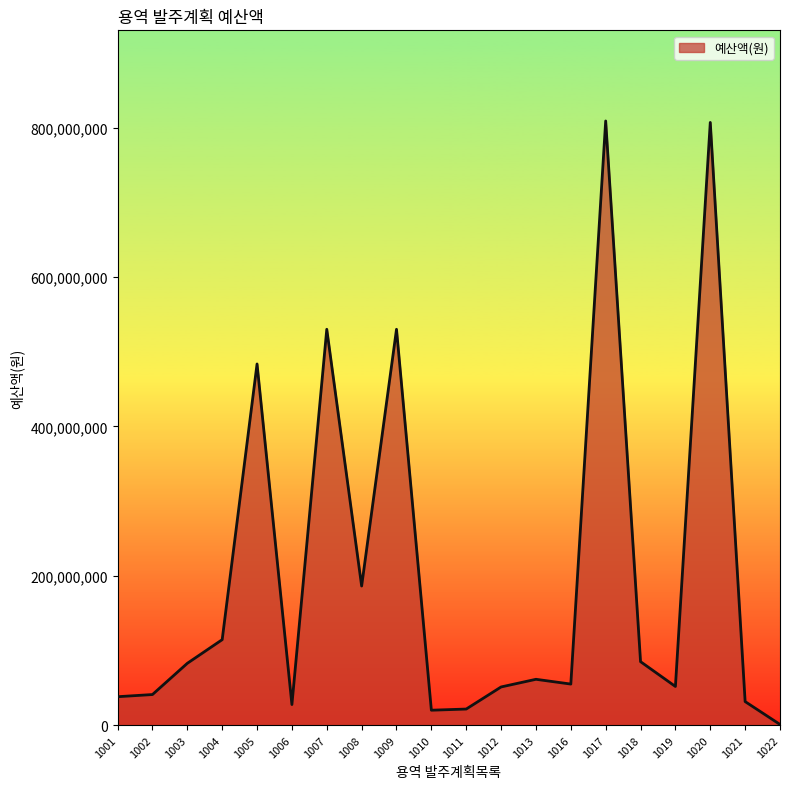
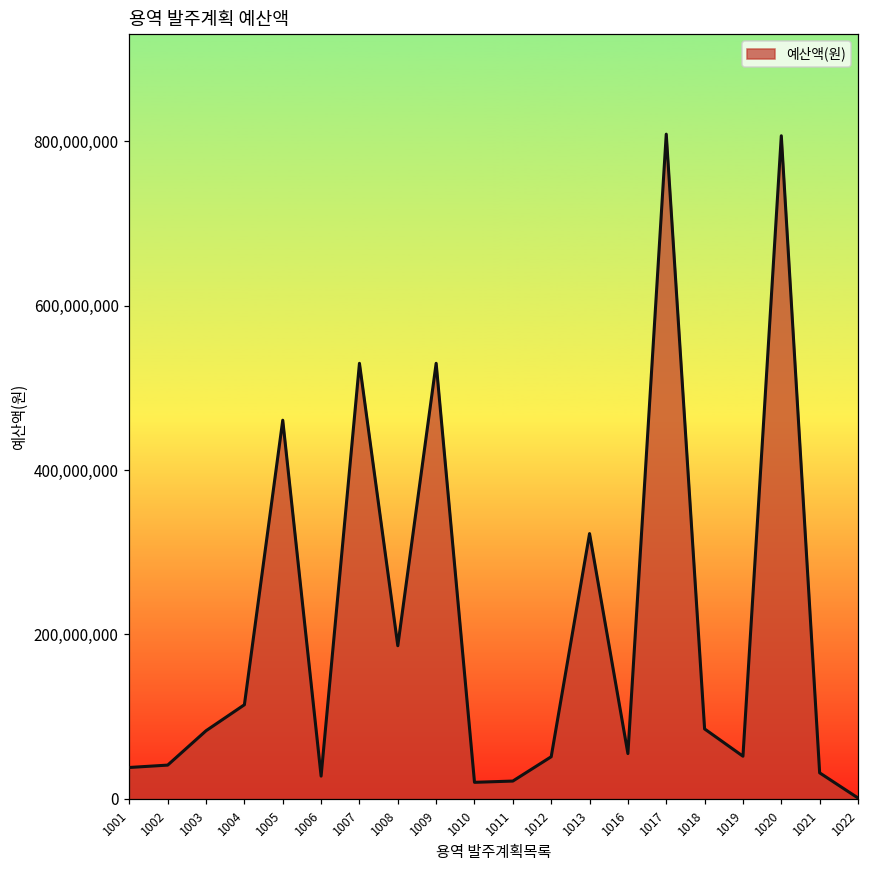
  {
    "1001": "40,000,000",
    "1002": "40,000,000",
    "1003": "80,000,000",
    "1004": "110,000,000",
-   "1005": "480,000,000",
+   "1005": "460,000,000",
    "1006": "30,000,000",
    "1007": "530,000,000",
    "1008": "190,000,000",
    "1009": "530,000,000",
    "1010": "20,000,000",
    "1011": "20,000,000",
    "1012": "50,000,000",
-   "1013": "60,000,000",
+   "1013": "320,000,000",
    "1016": "60,000,000",
    "1017": "810,000,000",
    "1018": "90,000,000",
    "1019": "50,000,000",
    "1020": "810,000,000",
    "1021": "30,000,000",
    "1022": "0"
  }
